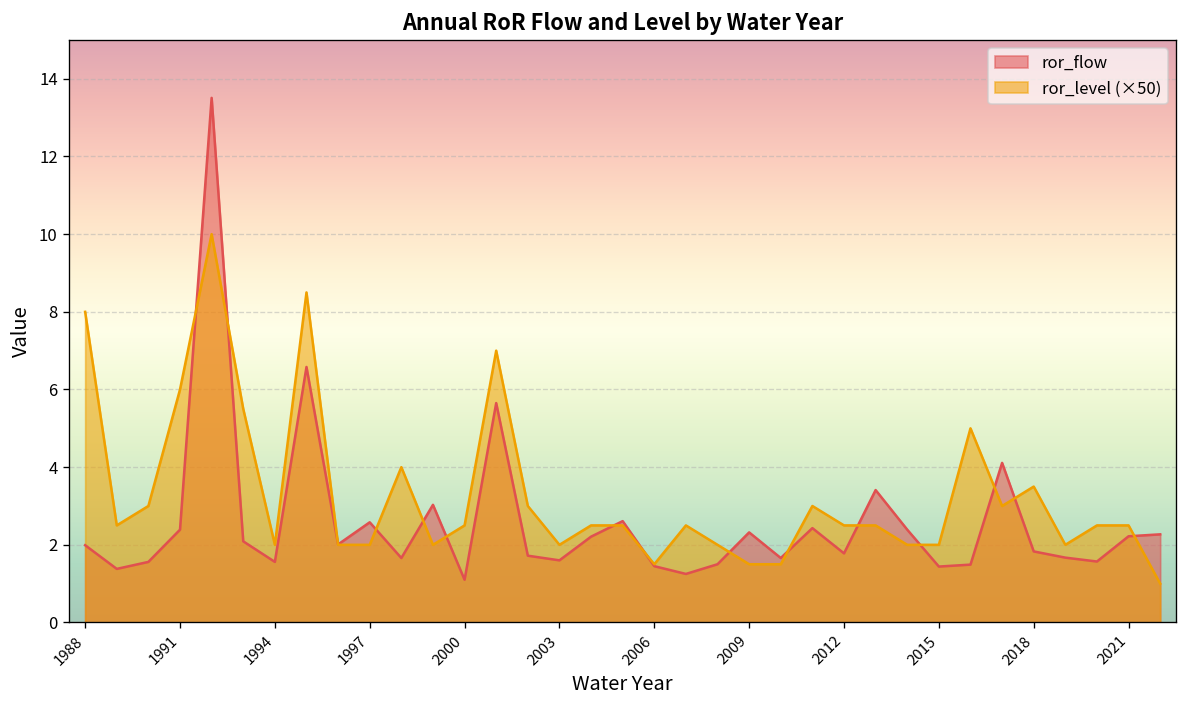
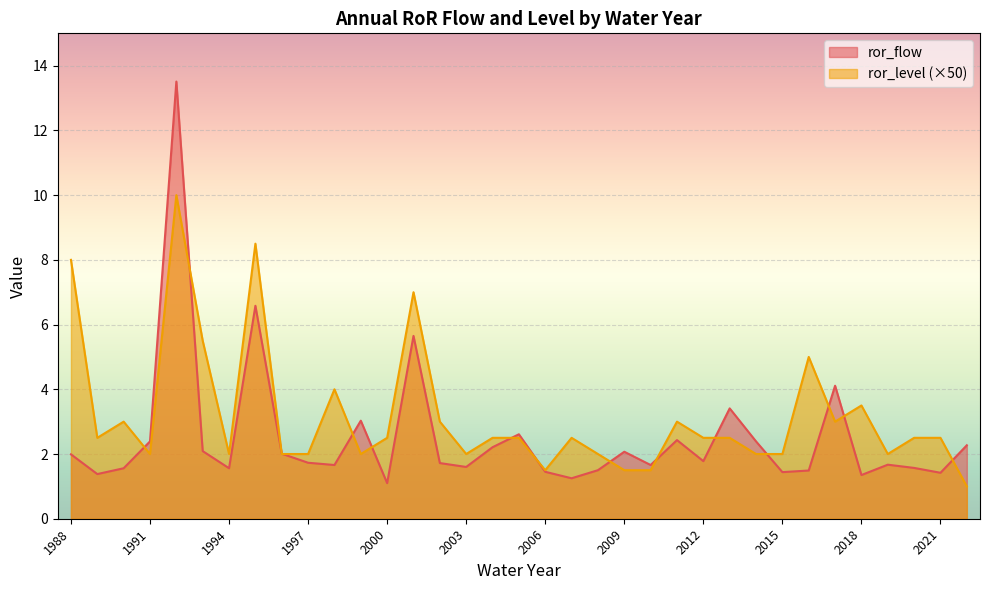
  {
    "ror_flow": {
      "1988": 2.0,
      "1991": 2.4,
      "1994": 1.6,
-     "1997": 2.6,
+     "1997": 1.7,
      "2000": 1.1,
      "2003": 1.6,
-     "2009": 2.3,
+     "2009": 2.1,
      "2012": 1.8,
      "2015": 1.4,
-     "2018": 1.8,
-     "2021": 2.2
+     "2018": 1.4,
+     "2021": 1.4
    },
    "ror_level (×50)": {
      "1988": 8.0,
-     "1991": 6.0,
+     "1991": 2.0,
      "1994": 2.0,
      "1997": 2.0,
      "2000": 2.5,
      "2003": 2.0,
      "2009": 1.5,
      "2012": 2.5,
      "2015": 2.0,
      "2018": 3.5,
      "2021": 2.5
    }
  }
